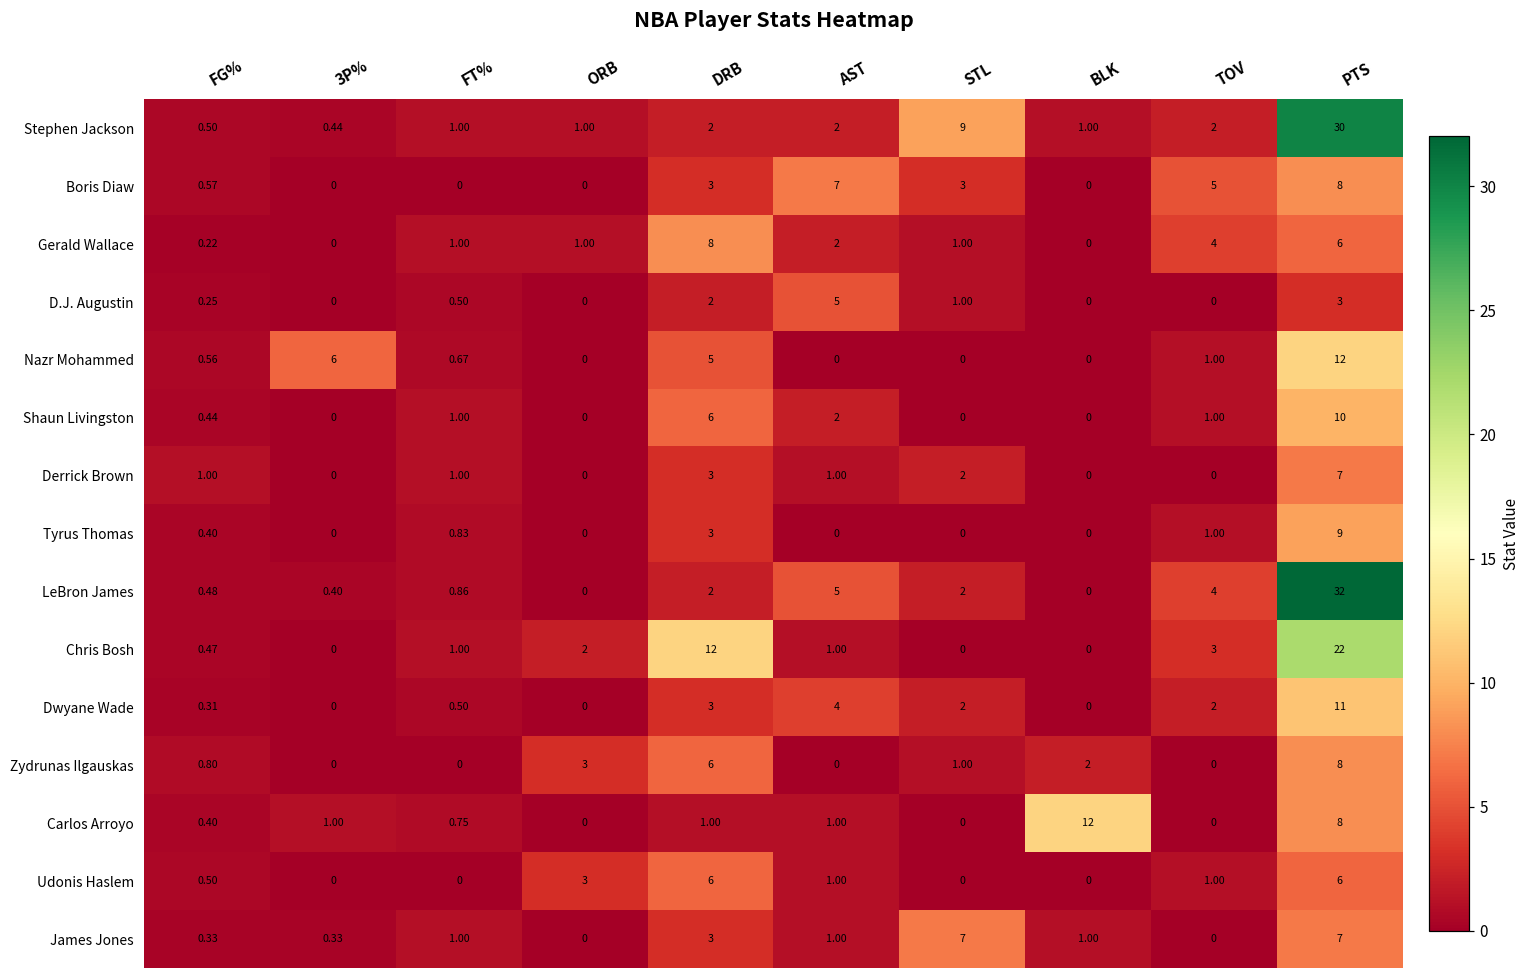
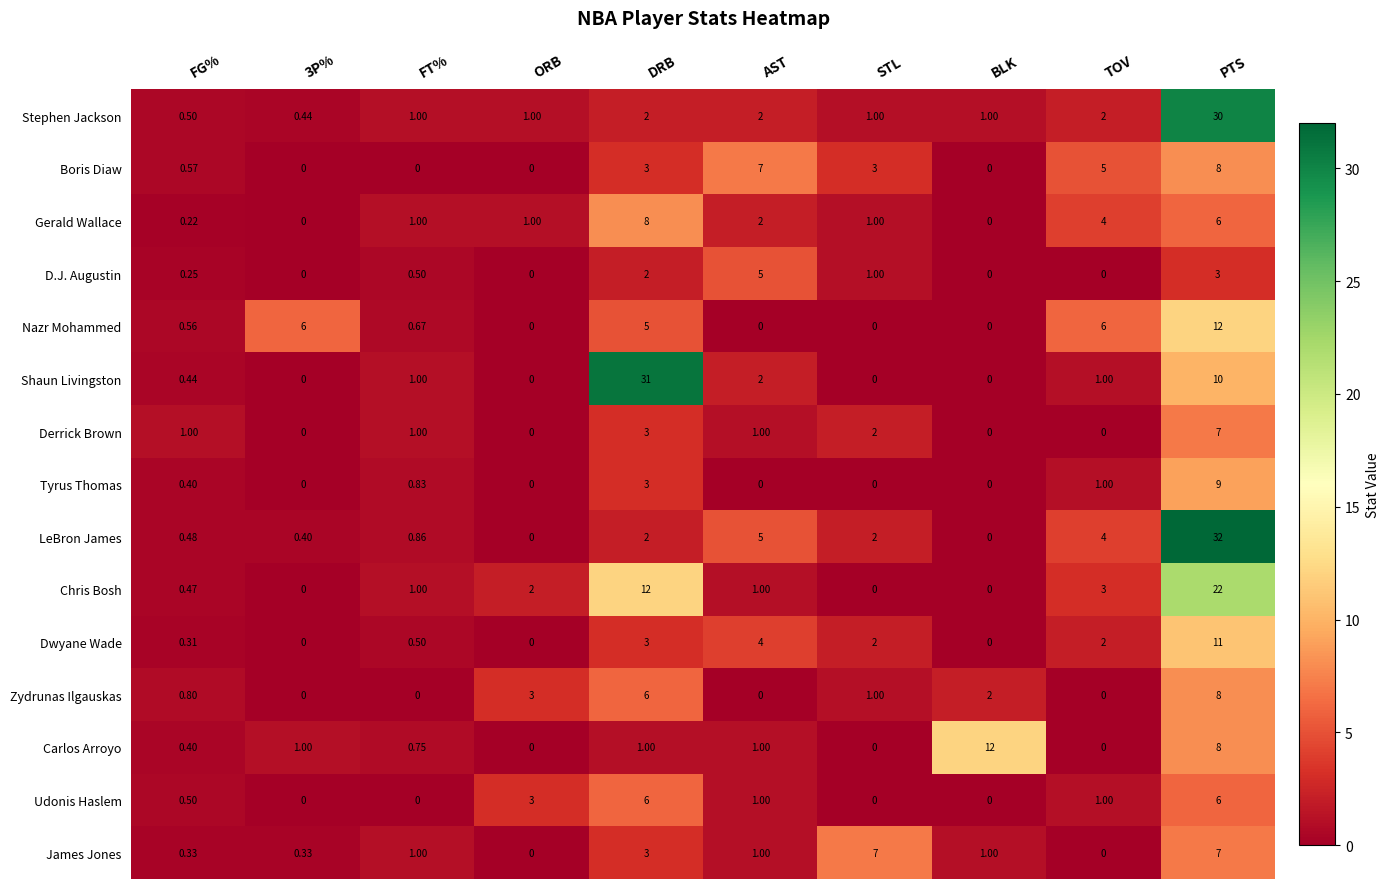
  {
    "Stephen Jackson": {
      "FG%": 0.50,
      "3P%": 0.44,
      "FT%": 1.00,
      "ORB": 1.00,
      "DRB": 2,
      "AST": 2,
-     "STL": 9,
+     "STL": 1.00,
      "BLK": 1.00,
      "TOV": 2,
      "PTS": 30
    },
    "Boris Diaw": {
      "FG%": 0.57,
      "3P%": 0,
      "FT%": 0,
      "ORB": 0,
      "DRB": 3,
      "AST": 7,
      "STL": 3,
      "BLK": 0,
      "TOV": 5,
      "PTS": 8
    },
    "Gerald Wallace": {
      "FG%": 0.22,
      "3P%": 0,
      "FT%": 1.00,
      "ORB": 1.00,
      "DRB": 8,
      "AST": 2,
      "STL": 1.00,
      "BLK": 0,
      "TOV": 4,
      "PTS": 6
    },
    "D.J. Augustin": {
      "FG%": 0.25,
      "3P%": 0,
      "FT%": 0.50,
      "ORB": 0,
      "DRB": 2,
      "AST": 5,
      "STL": 1.00,
      "BLK": 0,
      "TOV": 0,
      "PTS": 3
    },
    "Nazr Mohammed": {
      "FG%": 0.56,
      "3P%": 6,
      "FT%": 0.67,
      "ORB": 0,
      "DRB": 5,
      "AST": 0,
      "STL": 0,
      "BLK": 0,
-     "TOV": 1.00,
+     "TOV": 6,
      "PTS": 12
    },
    "Shaun Livingston": {
      "FG%": 0.44,
      "3P%": 0,
      "FT%": 1.00,
      "ORB": 0,
-     "DRB": 6,
+     "DRB": 31,
      "AST": 2,
      "STL": 0,
      "BLK": 0,
      "TOV": 1.00,
      "PTS": 10
    },
    "Derrick Brown": {
      "FG%": 1.00,
      "3P%": 0,
      "FT%": 1.00,
      "ORB": 0,
      "DRB": 3,
      "AST": 1.00,
      "STL": 2,
      "BLK": 0,
      "TOV": 0,
      "PTS": 7
    },
    "Tyrus Thomas": {
      "FG%": 0.40,
      "3P%": 0,
      "FT%": 0.83,
      "ORB": 0,
      "DRB": 3,
      "AST": 0,
      "STL": 0,
      "BLK": 0,
      "TOV": 1.00,
      "PTS": 9
    },
    "LeBron James": {
      "FG%": 0.48,
      "3P%": 0.40,
      "FT%": 0.86,
      "ORB": 0,
      "DRB": 2,
      "AST": 5,
      "STL": 2,
      "BLK": 0,
      "TOV": 4,
      "PTS": 32
    },
    "Chris Bosh": {
      "FG%": 0.47,
      "3P%": 0,
      "FT%": 1.00,
      "ORB": 2,
      "DRB": 12,
      "AST": 1.00,
      "STL": 0,
      "BLK": 0,
      "TOV": 3,
      "PTS": 22
    },
    "Dwyane Wade": {
      "FG%": 0.31,
      "3P%": 0,
      "FT%": 0.50,
      "ORB": 0,
      "DRB": 3,
      "AST": 4,
      "STL": 2,
      "BLK": 0,
      "TOV": 2,
      "PTS": 11
    },
    "Zydrunas Ilgauskas": {
      "FG%": 0.80,
      "3P%": 0,
      "FT%": 0,
      "ORB": 3,
      "DRB": 6,
      "AST": 0,
      "STL": 1.00,
      "BLK": 2,
      "TOV": 0,
      "PTS": 8
    },
    "Carlos Arroyo": {
      "FG%": 0.40,
      "3P%": 1.00,
      "FT%": 0.75,
      "ORB": 0,
      "DRB": 1.00,
      "AST": 1.00,
      "STL": 0,
      "BLK": 12,
      "TOV": 0,
      "PTS": 8
    },
    "Udonis Haslem": {
      "FG%": 0.50,
      "3P%": 0,
      "FT%": 0,
      "ORB": 3,
      "DRB": 6,
      "AST": 1.00,
      "STL": 0,
      "BLK": 0,
      "TOV": 1.00,
      "PTS": 6
    },
    "James Jones": {
      "FG%": 0.33,
      "3P%": 0.33,
      "FT%": 1.00,
      "ORB": 0,
      "DRB": 3,
      "AST": 1.00,
      "STL": 7,
      "BLK": 1.00,
      "TOV": 0,
      "PTS": 7
    }
  }
